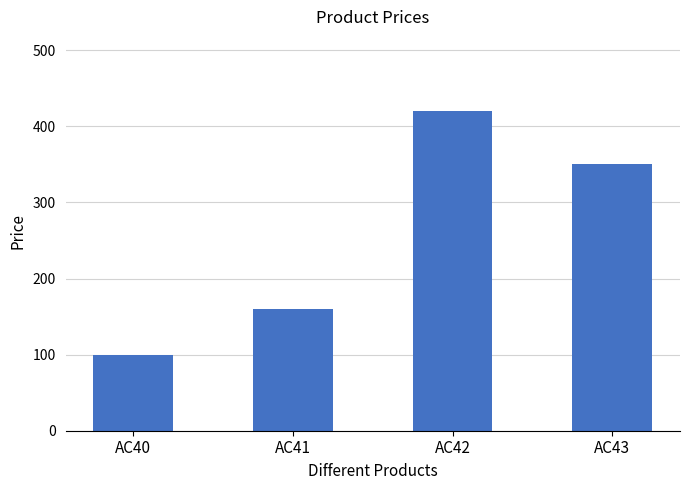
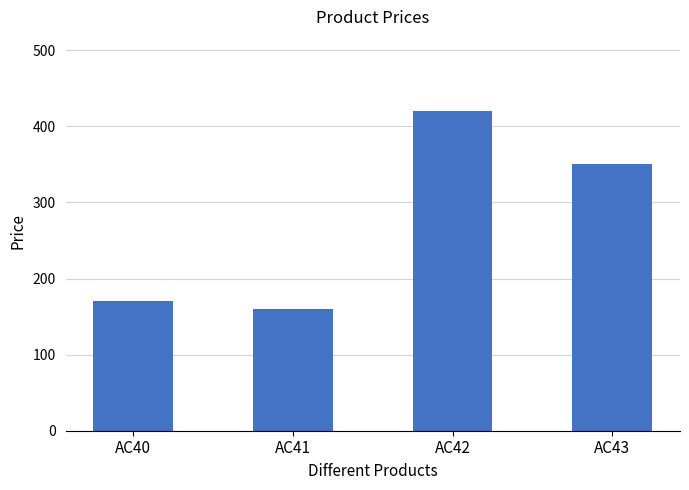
  {
-   "AC40": 100,
+   "AC40": 170,
    "AC41": 160,
    "AC42": 420,
    "AC43": 350
  }
